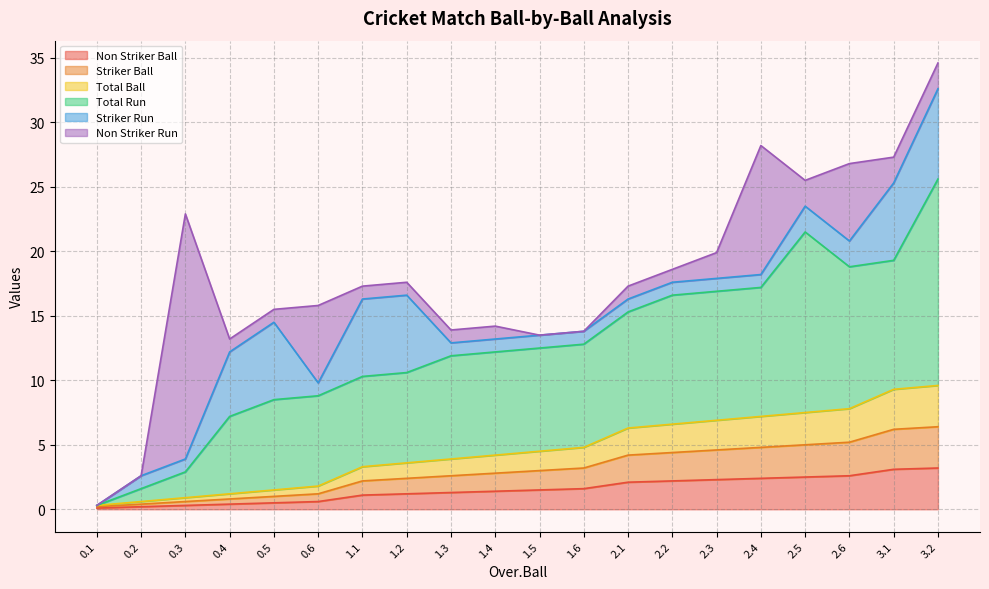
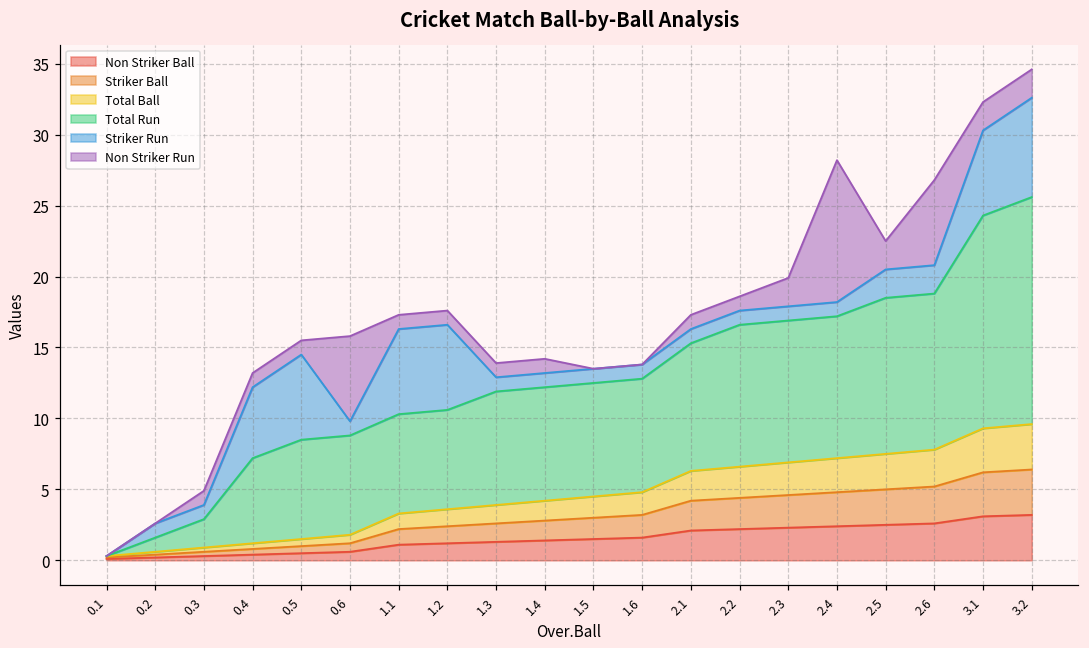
  {
    "Total Run": {
      "0.2": 1,
      "0.3": 2,
      "0.4": 6,
      "0.5": 7,
      "0.6": 7,
      "1.1": 7,
      "1.2": 7,
      "1.3": 8,
      "1.4": 8,
      "1.5": 8,
      "1.6": 8,
      "2.1": 9,
      "2.2": 10,
      "2.3": 10,
      "2.4": 10,
-     "2.5": 14,
+     "2.5": 11,
      "2.6": 11,
-     "3.1": 10,
+     "3.1": 15,
      "3.2": 16
    },
    "Striker Run": {
      "0.3": 1,
      "0.4": 5,
      "0.5": 6,
      "0.6": 1,
      "1.1": 6,
      "1.2": 6,
      "1.3": 1,
      "1.4": 1,
      "2.1": 1,
      "2.2": 1,
      "2.3": 1,
      "2.4": 1,
      "2.5": 2,
      "2.6": 2,
      "3.1": 6,
      "3.2": 7
    },
    "Non Striker Run": {
-     "0.3": 19,
+     "0.3": 1,
      "0.4": 1,
      "0.5": 1,
      "0.6": 6,
      "1.1": 1,
      "1.2": 1,
      "1.3": 1,
      "1.4": 1,
      "2.1": 1,
      "2.2": 1,
      "2.3": 2,
      "2.4": 10,
      "2.5": 2,
      "2.6": 6,
      "3.1": 2,
      "3.2": 2
    }
  }
